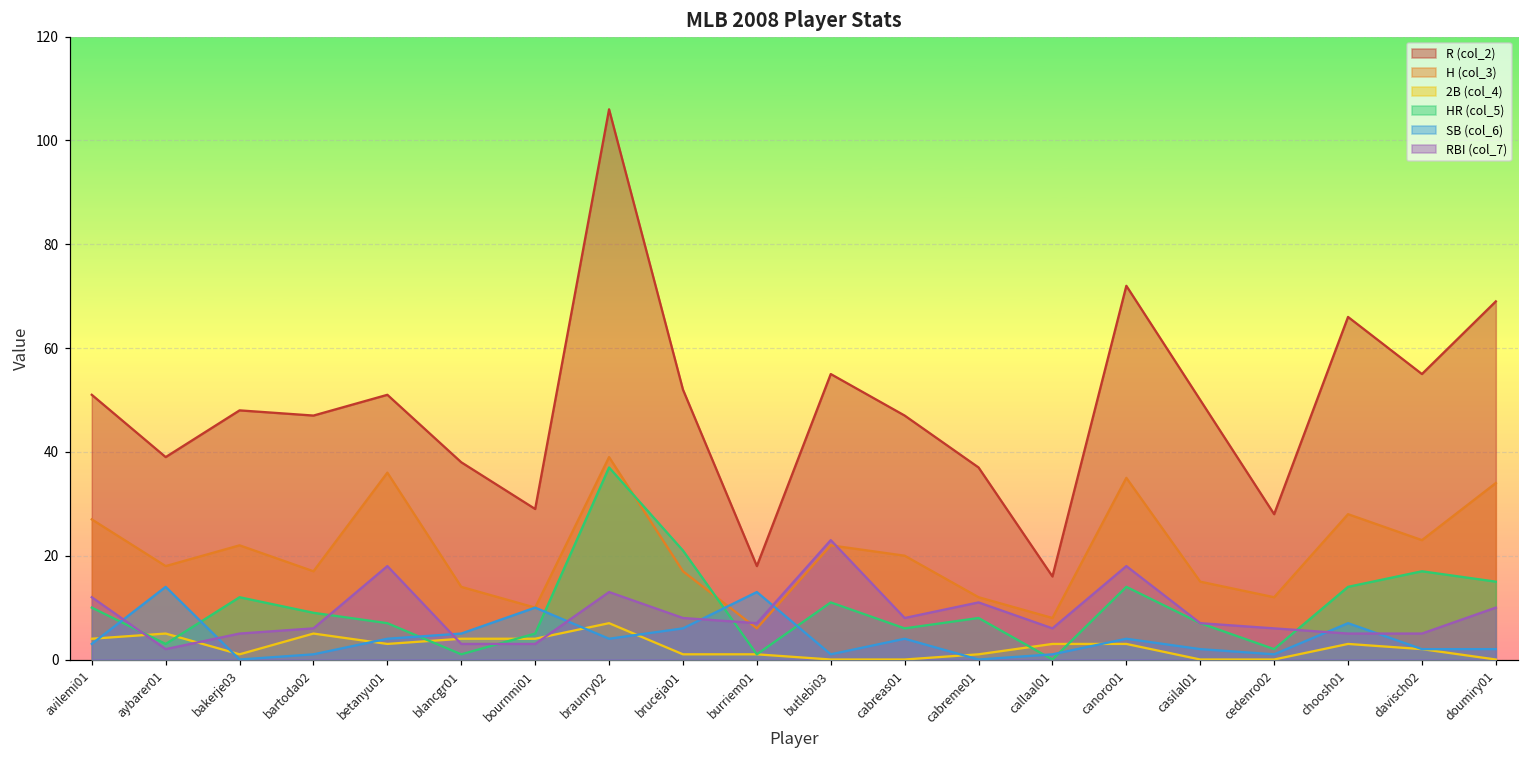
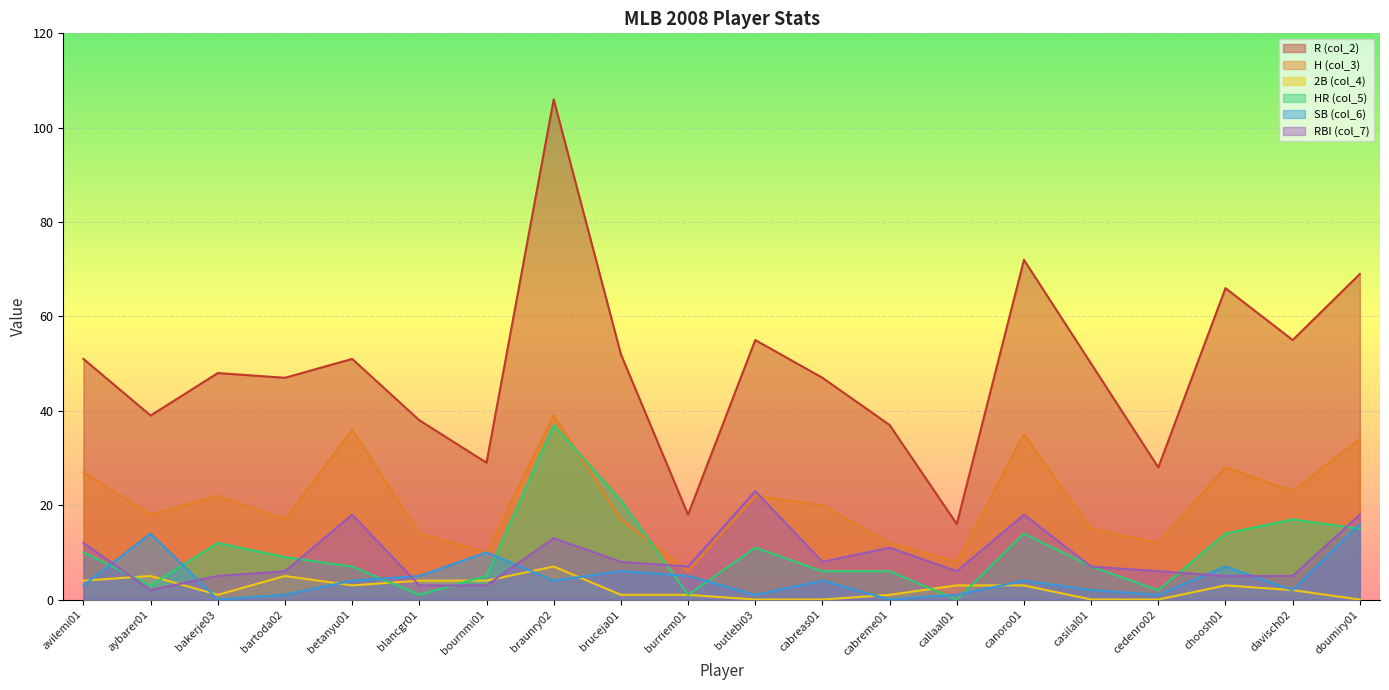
  {
    "HR (col_5)": {
      "avilemi01": 10,
      "aybarer01": 3,
      "bakerje03": 12,
      "bartoda02": 9,
      "betanyu01": 7,
      "blancgr01": 1,
      "bournmi01": 5,
      "braunry02": 37,
      "bruceja01": 21,
      "butlebi03": 11,
      "cabreas01": 6,
-     "cabreme01": 8,
+     "cabreme01": 6,
      "callaal01": 0,
      "canoro01": 14,
      "cedenro02": 2,
      "choosh01": 14,
      "davisch02": 17,
      "doumiry01": 15
    },
    "SB (col_6)": {
      "avilemi01": 3,
      "aybarer01": 14,
      "bakerje03": 0,
      "bartoda02": 1,
      "betanyu01": 4,
      "blancgr01": 5,
      "braunry02": 4,
      "bruceja01": 6,
-     "burriem01": 13,
+     "burriem01": 5,
      "butlebi03": 1,
      "cabreas01": 4,
      "cabreme01": 0,
      "callaal01": 1,
      "canoro01": 4,
      "casilal01": 2,
      "cedenro02": 1,
      "choosh01": 7,
-     "doumiry01": 2
+     "doumiry01": 16
    },
    "RBI (col_7)": {
      "avilemi01": 12,
      "aybarer01": 2,
      "bakerje03": 5,
      "bartoda02": 6,
      "betanyu01": 18,
      "blancgr01": 3,
      "bournmi01": 3,
      "braunry02": 13,
      "bruceja01": 8,
      "burriem01": 7,
      "butlebi03": 23,
      "cabreas01": 8,
      "cabreme01": 11,
      "callaal01": 6,
      "canoro01": 18,
      "cedenro02": 6,
      "choosh01": 5,
      "davisch02": 5,
-     "doumiry01": 10
+     "doumiry01": 18
    }
  }
